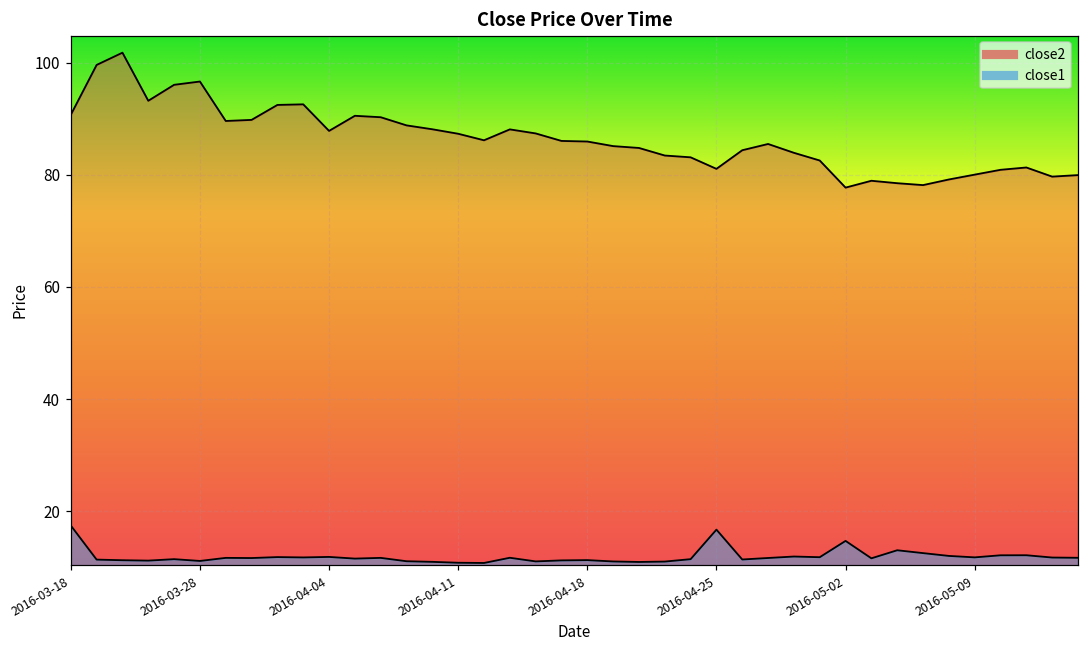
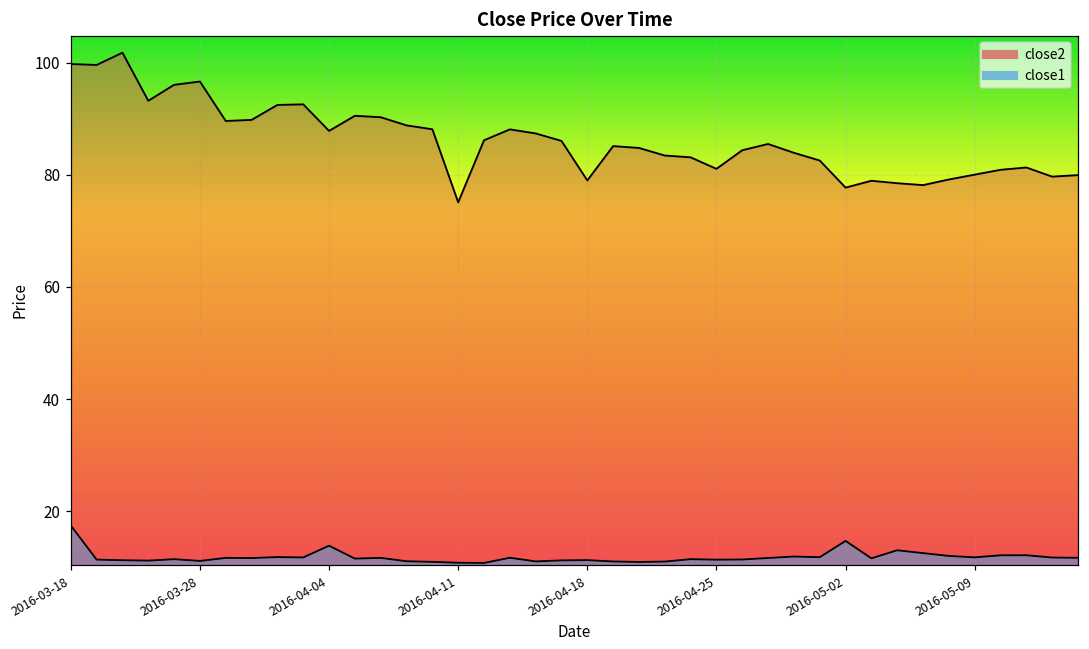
  {
    "close2": {
-     "2016-03-18": 91,
+     "2016-03-18": 100,
      "2016-03-28": 97,
      "2016-04-04": 88,
-     "2016-04-11": 87,
-     "2016-04-18": 86,
+     "2016-04-11": 75,
+     "2016-04-18": 79,
      "2016-04-25": 81,
      "2016-05-02": 78,
      "2016-05-09": 80
    },
    "close1": {
      "2016-03-18": 17,
      "2016-03-28": 11,
-     "2016-04-04": 12,
+     "2016-04-04": 14,
      "2016-04-11": 11,
      "2016-04-18": 11,
-     "2016-04-25": 17,
+     "2016-04-25": 11,
      "2016-05-02": 15,
      "2016-05-09": 12
    }
  }
